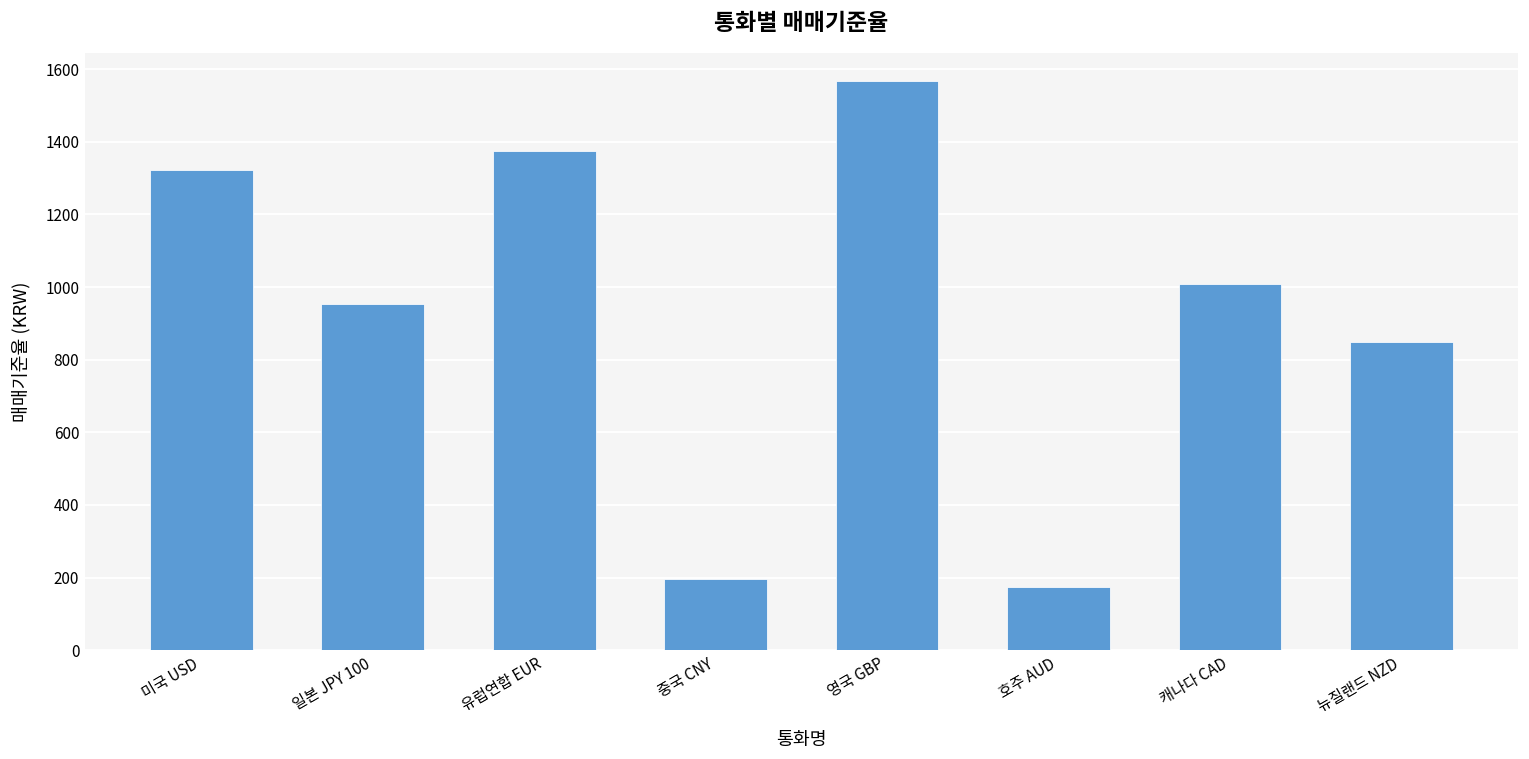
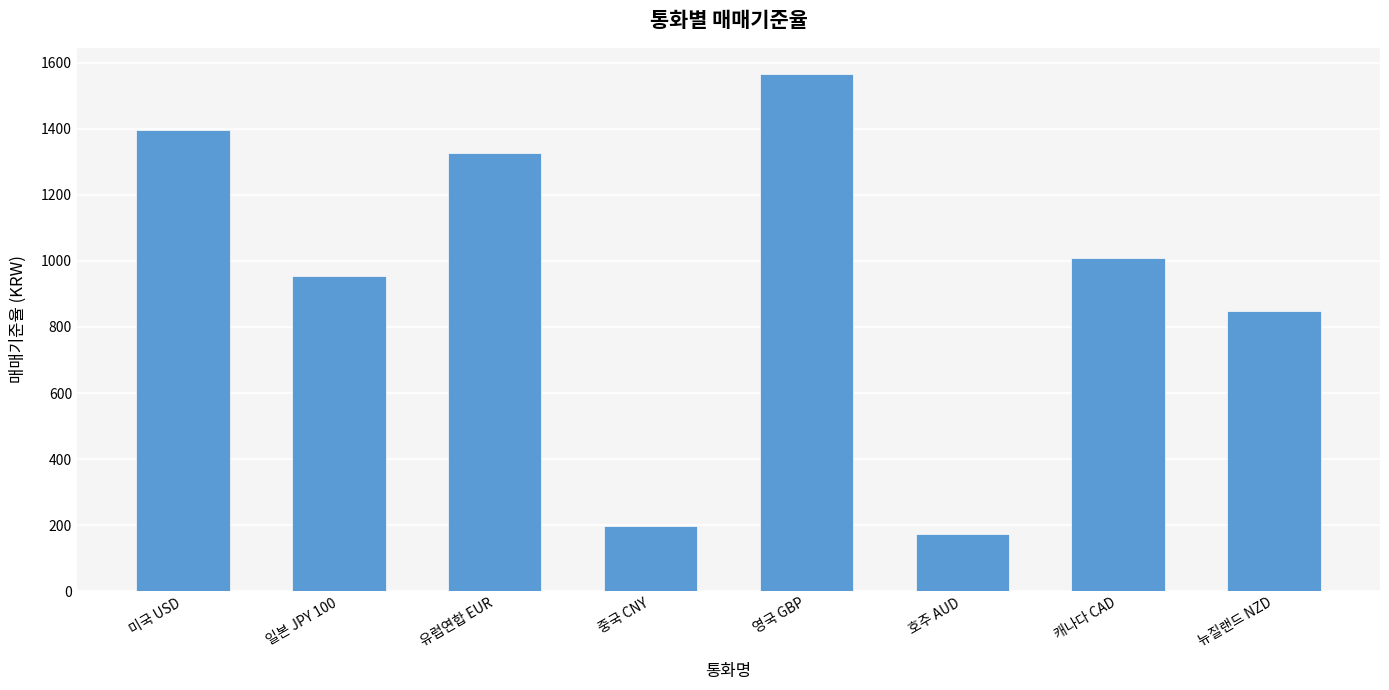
  {
-   "미국 USD": 1320,
+   "미국 USD": 1400,
    "일본 JPY 100": 950,
-   "유럽연합 EUR": 1370,
+   "유럽연합 EUR": 1330,
    "중국 CNY": 200,
    "영국 GBP": 1570,
    "호주 AUD": 170,
    "캐나다 CAD": 1010,
    "뉴질랜드 NZD": 850
  }
